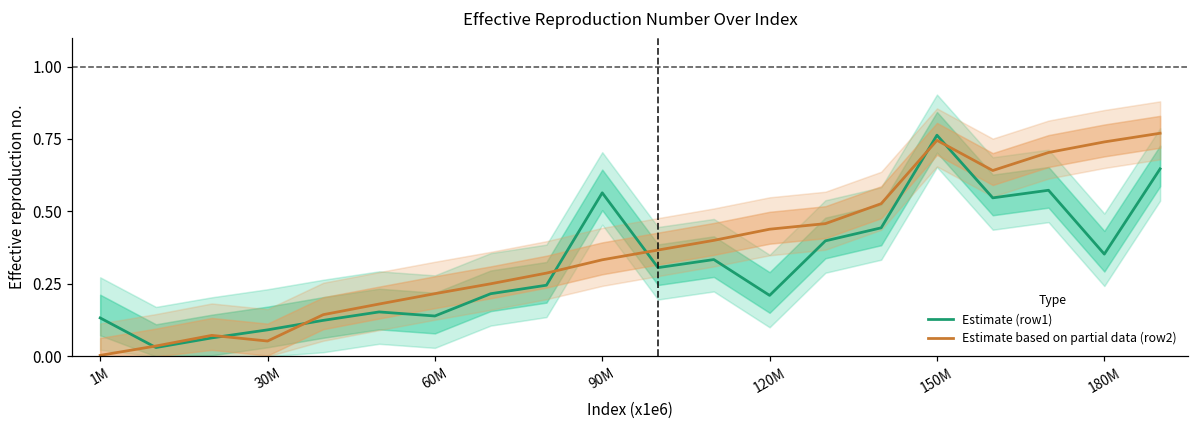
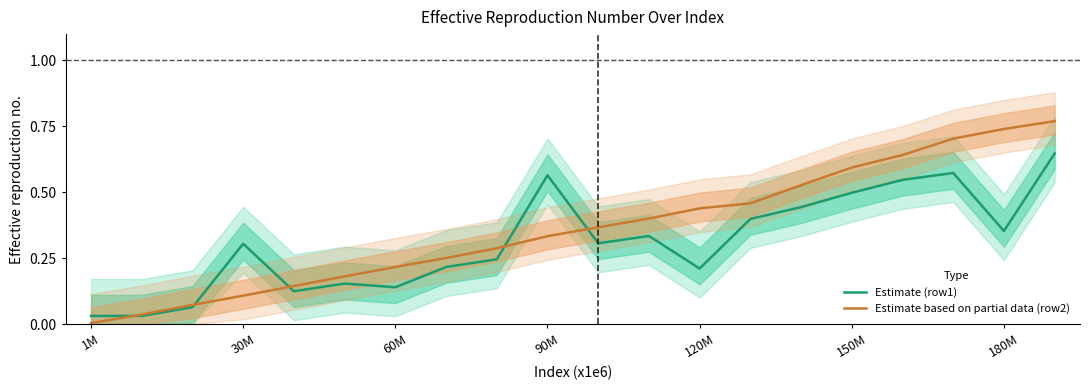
  {
    "Estimate (row1)": {
-     "1M": 0.13,
-     "30M": 0.09,
+     "1M": 0.03,
+     "30M": 0.30,
      "60M": 0.14,
      "90M": 0.56,
      "120M": 0.21,
-     "150M": 0.76,
+     "150M": 0.50,
      "180M": 0.35
    },
    "Estimate based on partial data (row2)": {
      "1M": 0.00,
-     "30M": 0.05,
+     "30M": 0.11,
      "90M": 0.33,
      "120M": 0.44,
-     "150M": 0.75,
+     "150M": 0.59,
      "180M": 0.74
    }
  }
